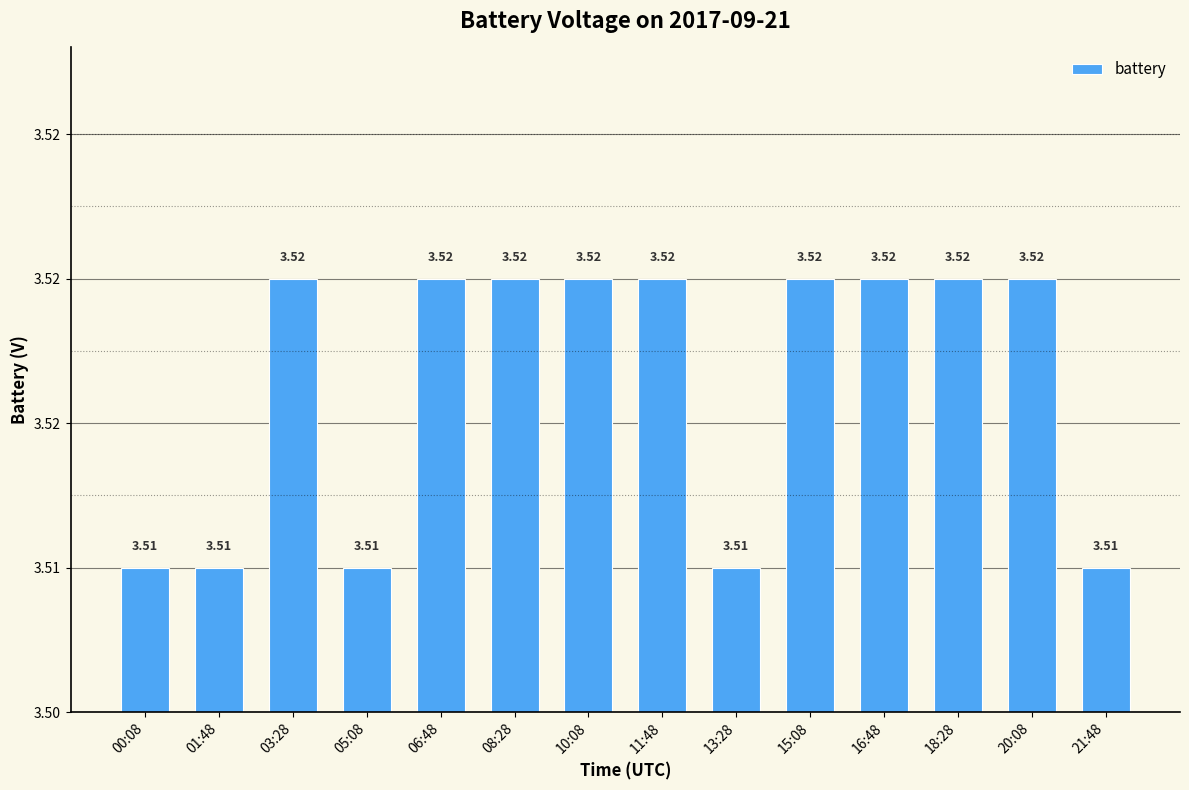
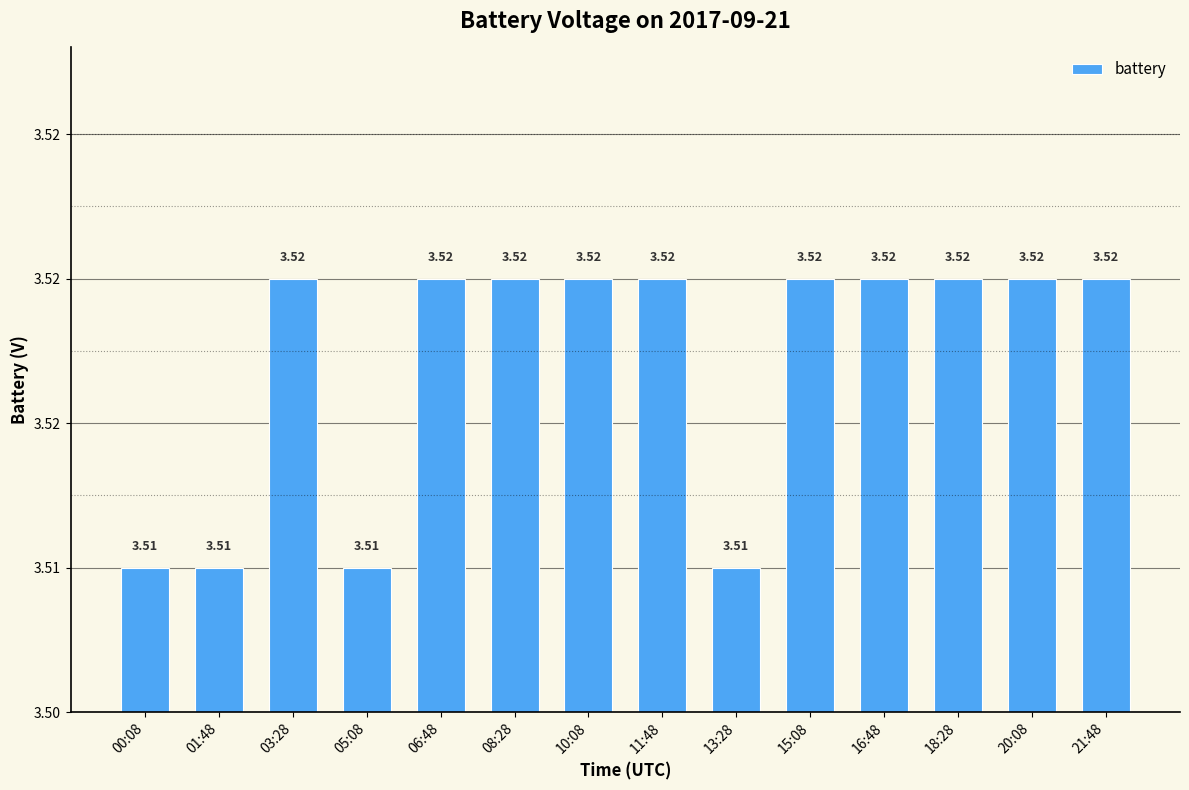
  {
    "00:08": 3.51,
    "01:48": 3.51,
    "03:28": 3.52,
    "05:08": 3.51,
    "06:48": 3.52,
    "08:28": 3.52,
    "10:08": 3.52,
    "11:48": 3.52,
    "13:28": 3.51,
    "15:08": 3.52,
    "16:48": 3.52,
    "18:28": 3.52,
    "20:08": 3.52,
-   "21:48": 3.51
+   "21:48": 3.52
  }
